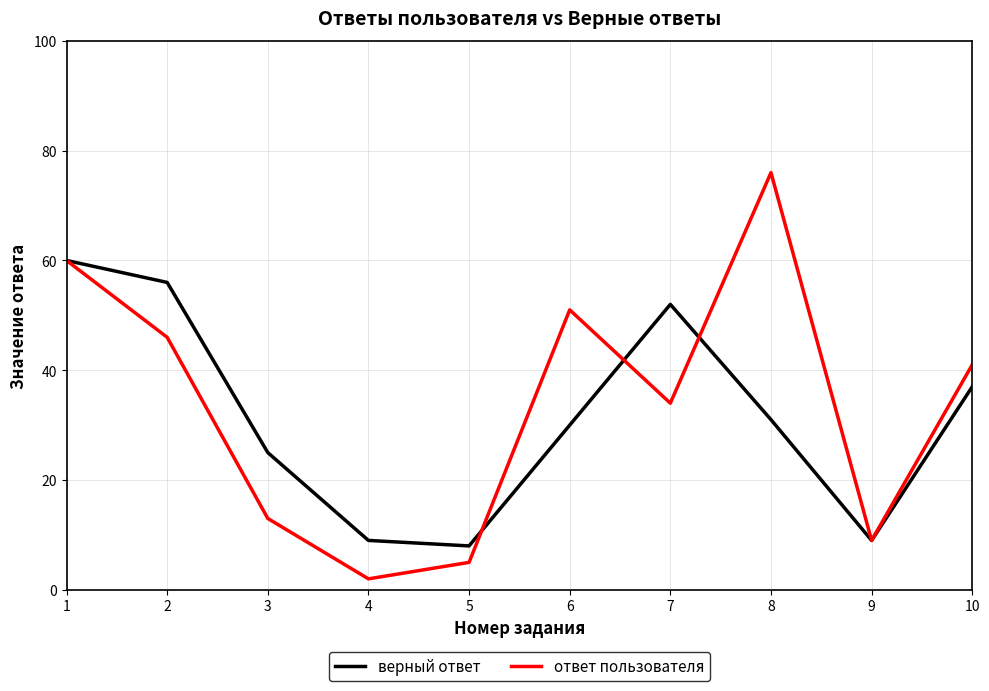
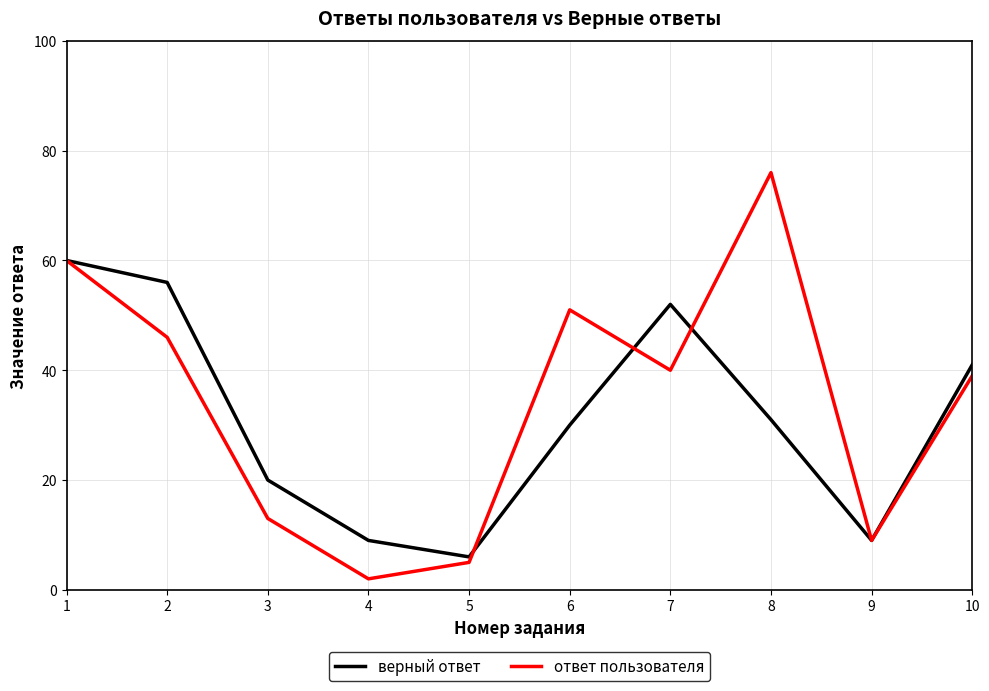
  {
    "верный ответ": {
      "2": 56,
-     "3": 25,
+     "3": 20,
      "4": 9,
-     "5": 8,
+     "5": 6,
      "6": 30,
      "7": 52,
      "8": 31,
-     "10": 37
+     "10": 41
    },
    "ответ пользователя": {
      "2": 46,
      "3": 13,
      "4": 2,
      "5": 5,
      "6": 51,
-     "7": 34,
+     "7": 40,
      "8": 76,
-     "10": 41
+     "10": 39
    }
  }
